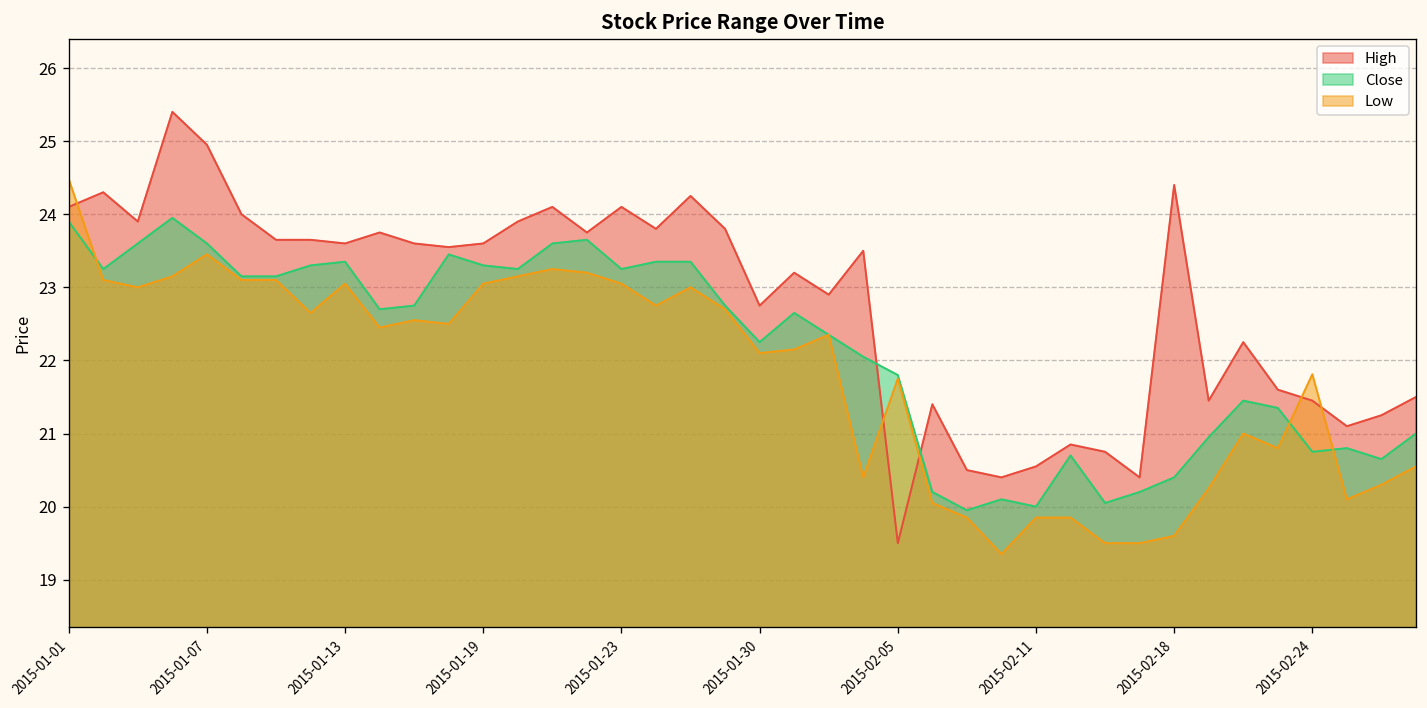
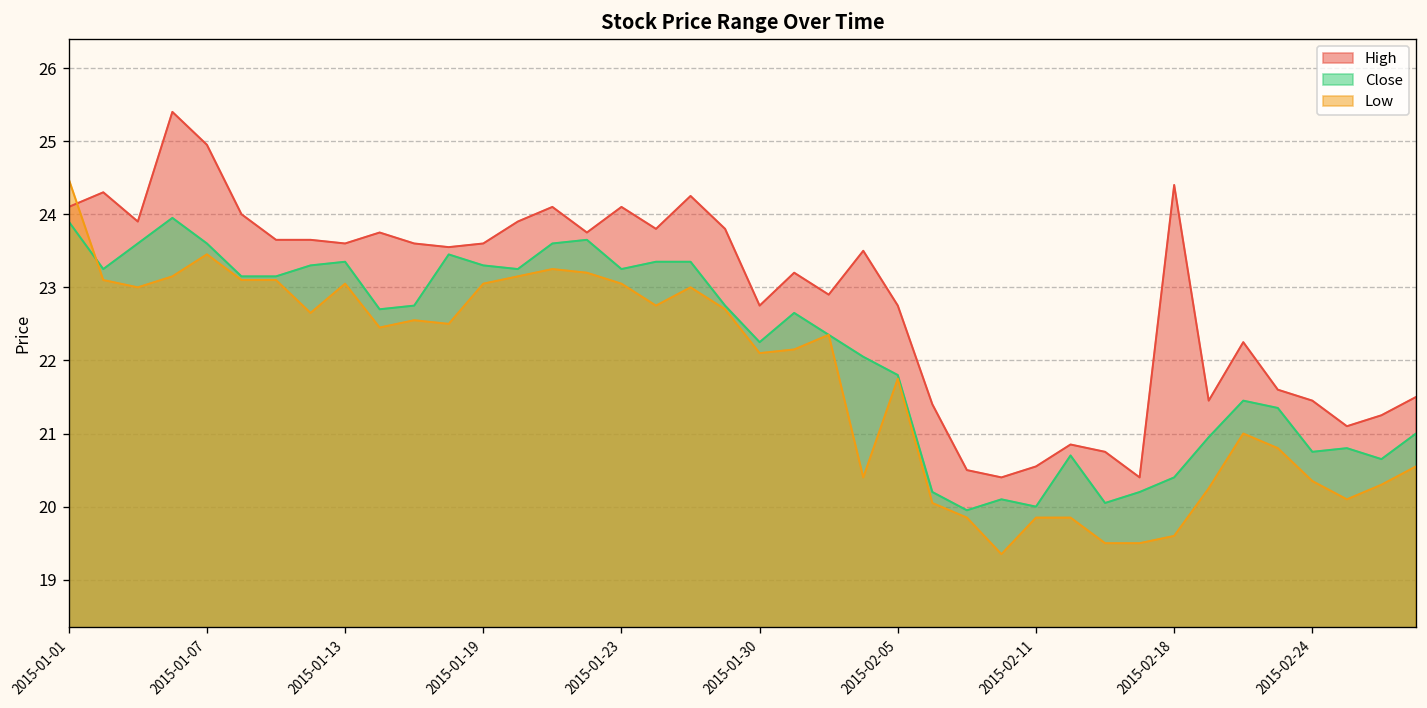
  {
    "High": {
      "2015-01-01": 24.1,
      "2015-01-07": 25.0,
      "2015-01-13": 23.6,
      "2015-01-19": 23.6,
      "2015-01-23": 24.1,
      "2015-01-30": 22.8,
-     "2015-02-05": 19.5,
+     "2015-02-05": 22.8,
      "2015-02-11": 20.5,
      "2015-02-18": 24.4,
      "2015-02-24": 21.5
    },
    "Close": {
      "2015-01-01": 23.9,
      "2015-01-07": 23.6,
      "2015-01-13": 23.4,
      "2015-01-19": 23.3,
      "2015-01-23": 23.3,
      "2015-01-30": 22.3,
      "2015-02-05": 21.8,
      "2015-02-11": 20.0,
      "2015-02-18": 20.4,
      "2015-02-24": 20.8
    },
    "Low": {
      "2015-01-01": 24.5,
      "2015-01-07": 23.5,
      "2015-01-13": 23.0,
      "2015-01-19": 23.0,
      "2015-01-23": 23.0,
      "2015-01-30": 22.1,
      "2015-02-05": 21.8,
      "2015-02-11": 19.9,
      "2015-02-18": 19.6,
-     "2015-02-24": 21.8
+     "2015-02-24": 20.4
    }
  }
